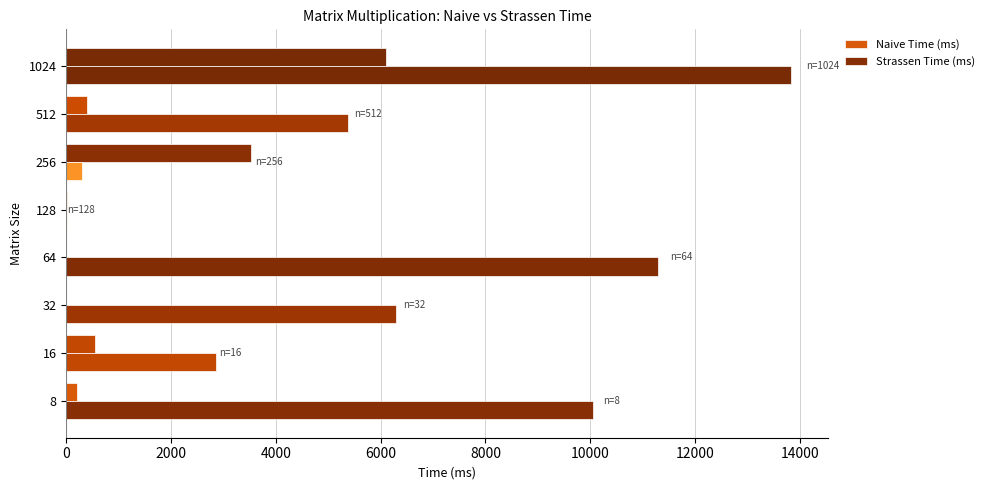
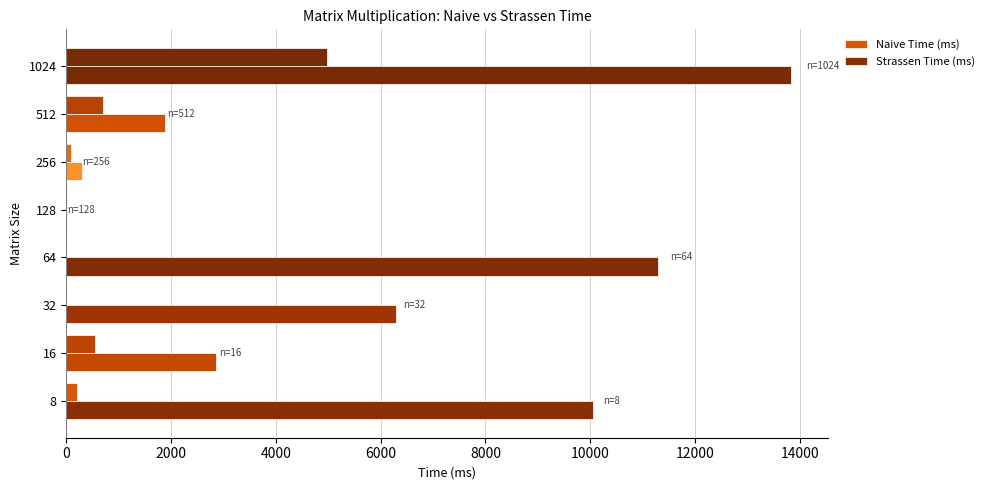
  {
    "Naive Time (ms)": {
-     "1024": 6100,
-     "512": 400,
-     "256": 3500,
+     "1024": 5000,
+     "512": 700,
+     "256": 100,
      "16": 500,
      "8": 200
    },
    "Strassen Time (ms)": {
-     "512": 5400,
+     "512": 1900,
      "256": 300
    }
  }
